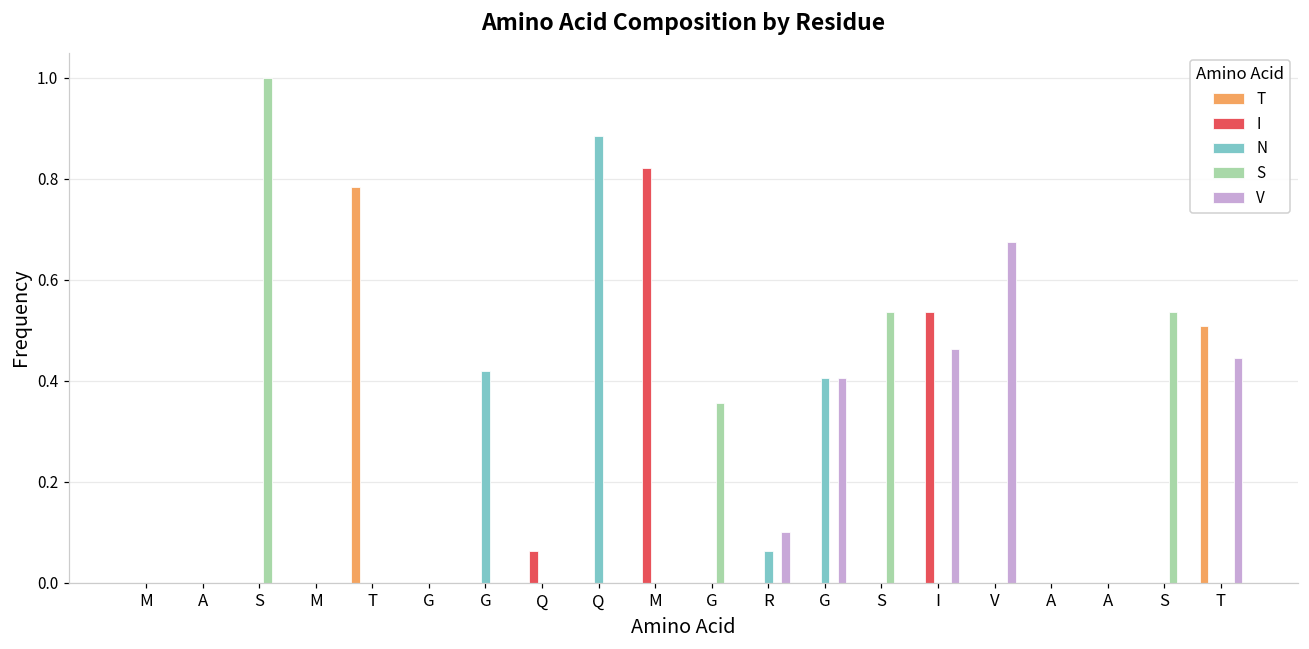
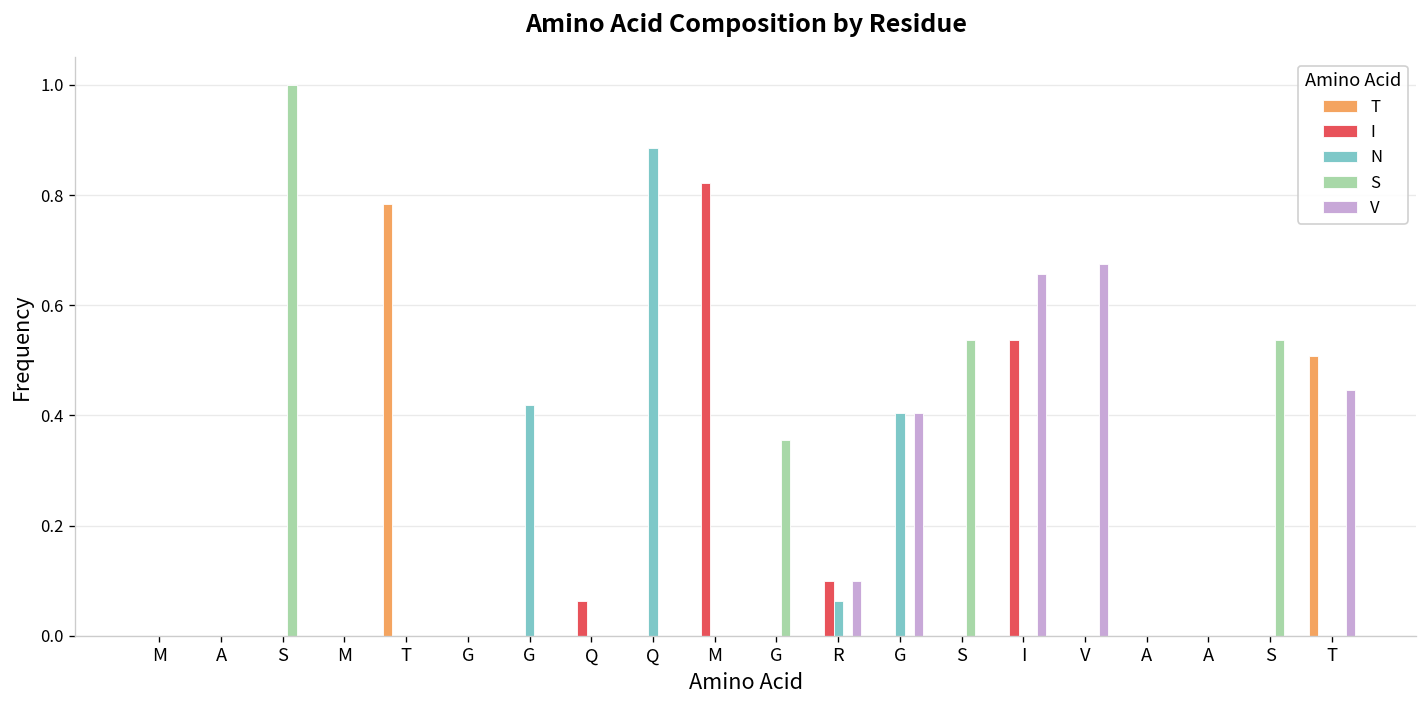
  {
    "T": {
      "R": 0.00,
      "I": 0.00,
      "V": 0.00
    },
    "I": {
-     "R": 0.0,
+     "R": 0.1,
      "I": 0.54,
      "V": 0.0
    },
    "V": {
      "R": 0.10,
-     "I": 0.46,
+     "I": 0.66,
      "V": 0.68
    }
  }
